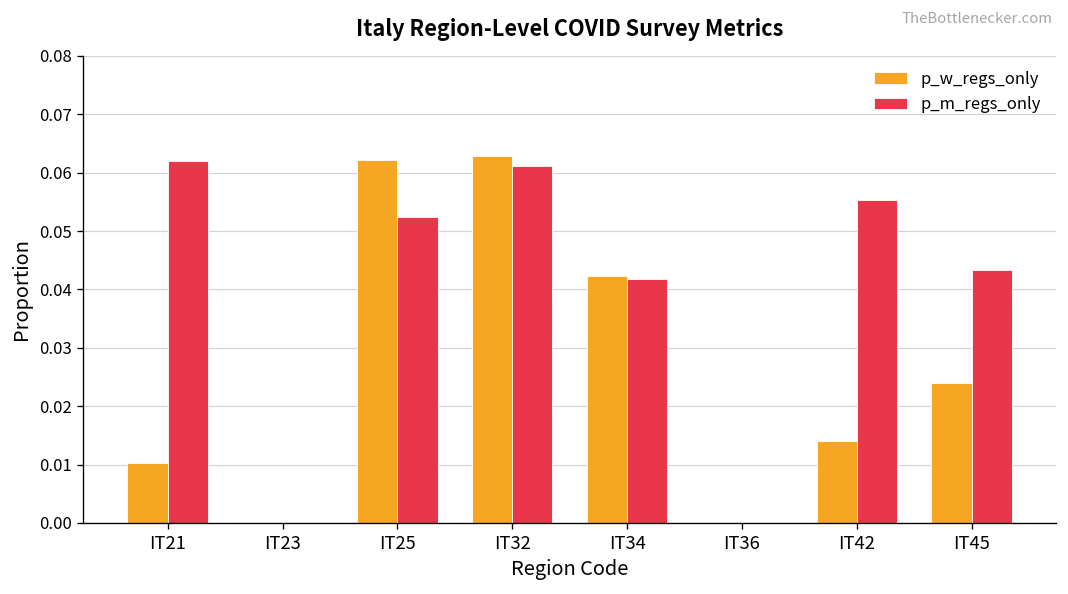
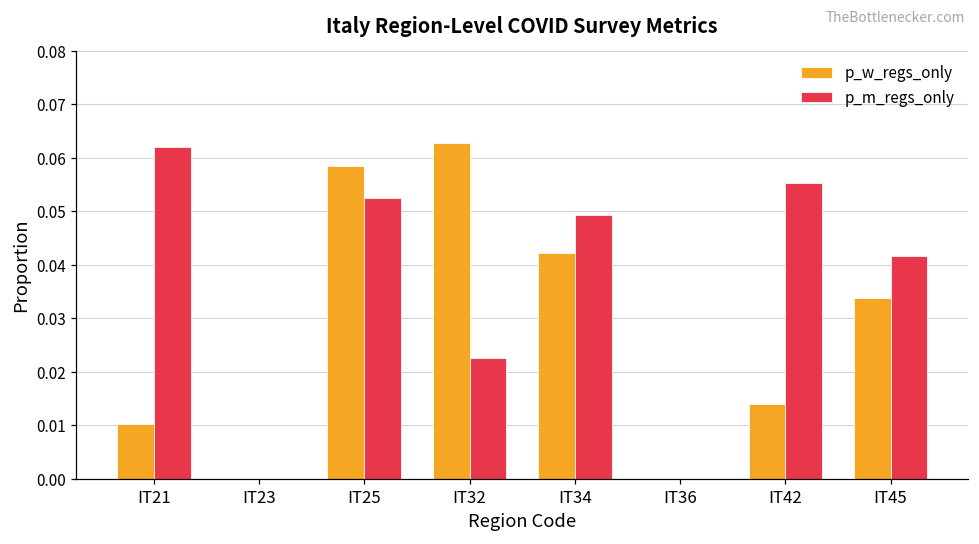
  {
    "p_w_regs_only": {
      "IT21": 0.010,
      "IT23": 0.000,
-     "IT25": 0.062,
+     "IT25": 0.058,
      "IT32": 0.063,
      "IT34": 0.042,
      "IT36": 0.000,
      "IT42": 0.014,
-     "IT45": 0.024
+     "IT45": 0.034
    },
    "p_m_regs_only": {
      "IT21": 0.062,
      "IT23": 0.000,
      "IT25": 0.052,
-     "IT32": 0.061,
-     "IT34": 0.042,
+     "IT32": 0.023,
+     "IT34": 0.049,
      "IT36": 0.000,
      "IT42": 0.055,
-     "IT45": 0.043
+     "IT45": 0.042
    }
  }
